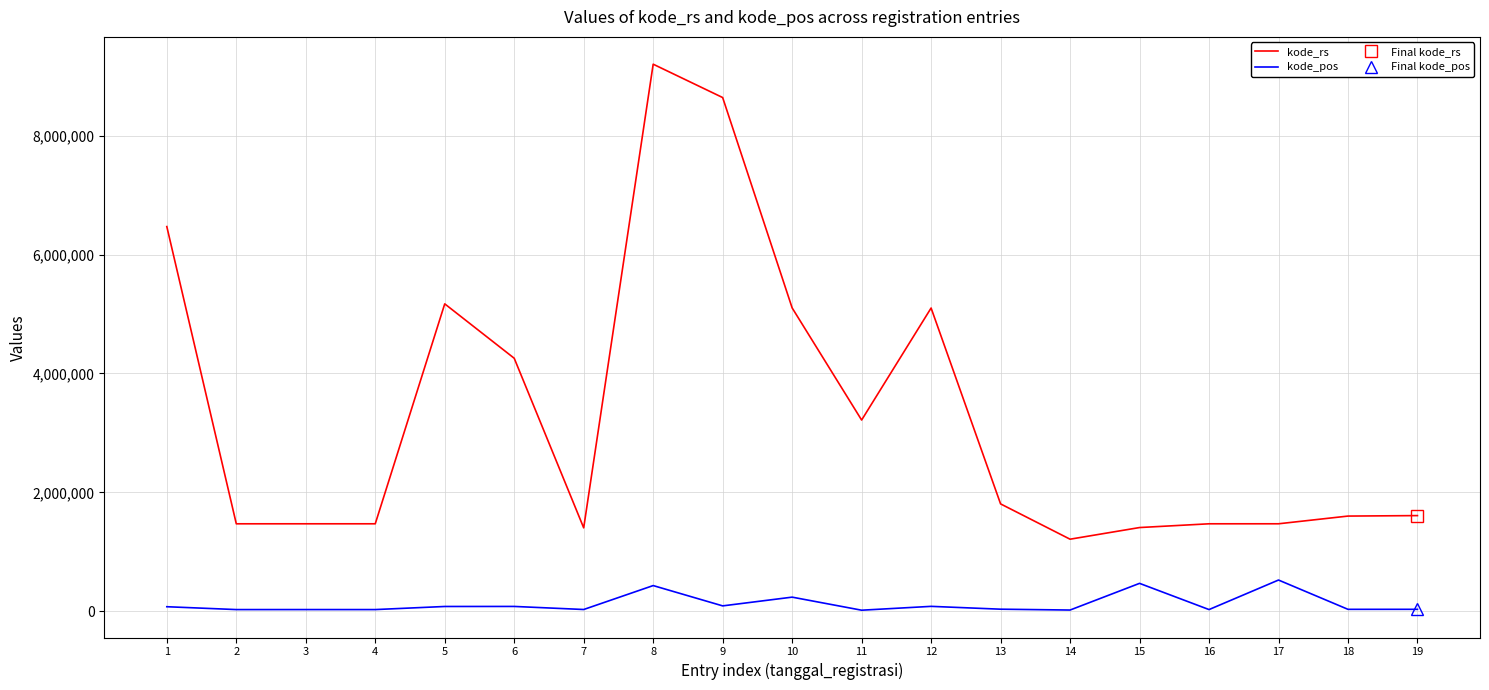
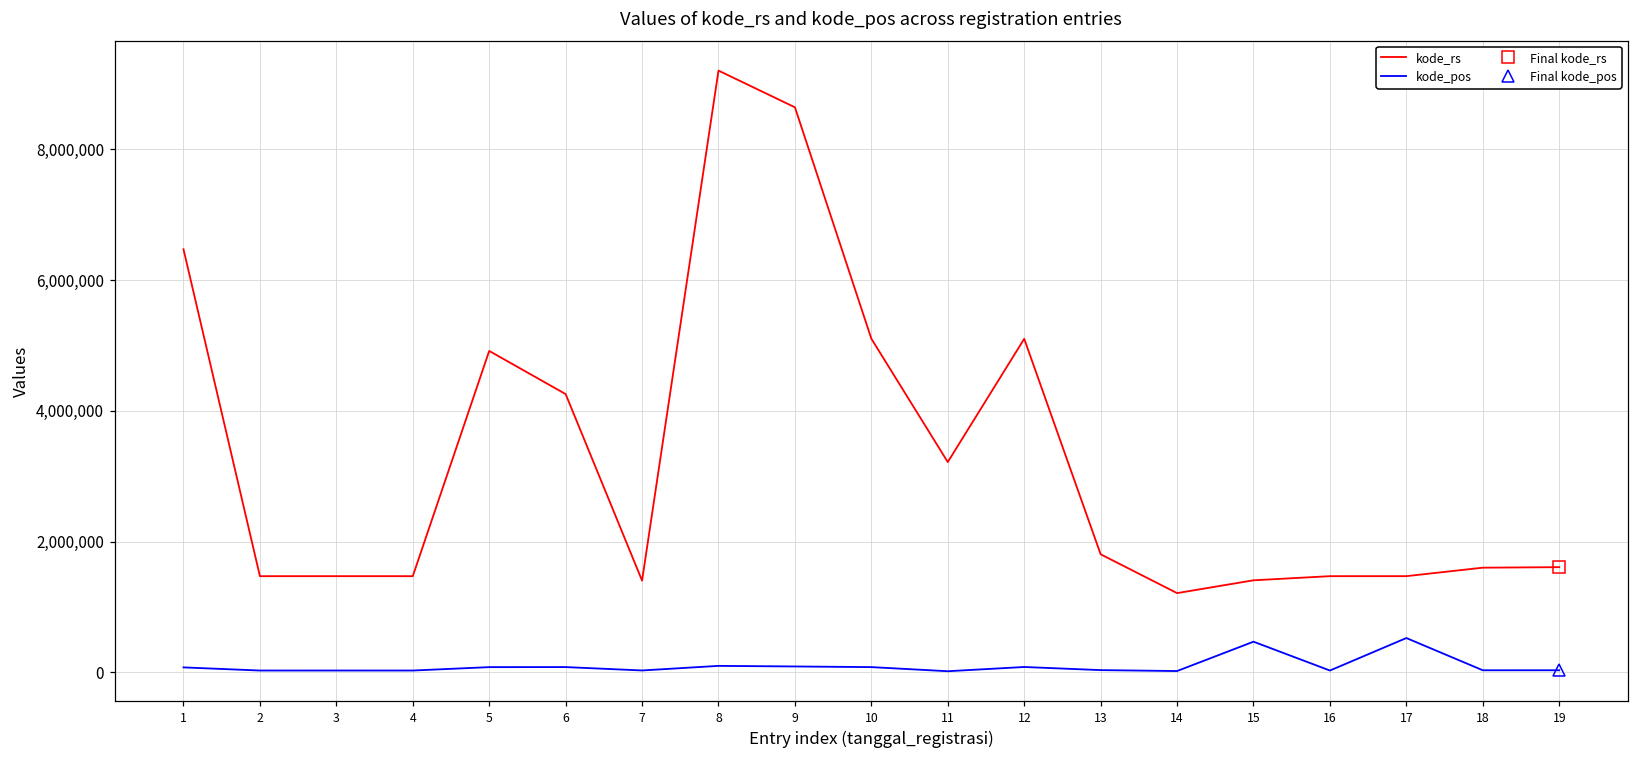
  {
    "kode_rs": {
      "1": "6,500,000",
      "2": "1,500,000",
      "3": "1,500,000",
      "4": "1,500,000",
-     "5": "5,200,000",
+     "5": "4,900,000",
      "6": "4,300,000",
      "7": "1,400,000",
      "8": "9,200,000",
      "9": "8,600,000",
      "10": "5,100,000",
      "11": "3,200,000",
      "12": "5,100,000",
      "13": "1,800,000",
      "14": "1,200,000",
      "15": "1,400,000",
      "16": "1,500,000",
      "17": "1,500,000",
      "18": "1,600,000"
    },
    "kode_pos": {
      "1": "100,000",
      "2": "0",
      "3": "0",
      "4": "0",
      "5": "100,000",
      "6": "100,000",
      "7": "0",
-     "8": "400,000",
+     "8": "100,000",
      "9": "100,000",
-     "10": "200,000",
+     "10": "100,000",
      "11": "0",
      "12": "100,000",
      "13": "0",
      "14": "0",
      "15": "500,000",
      "16": "0",
      "17": "500,000",
      "18": "0"
    }
  }
